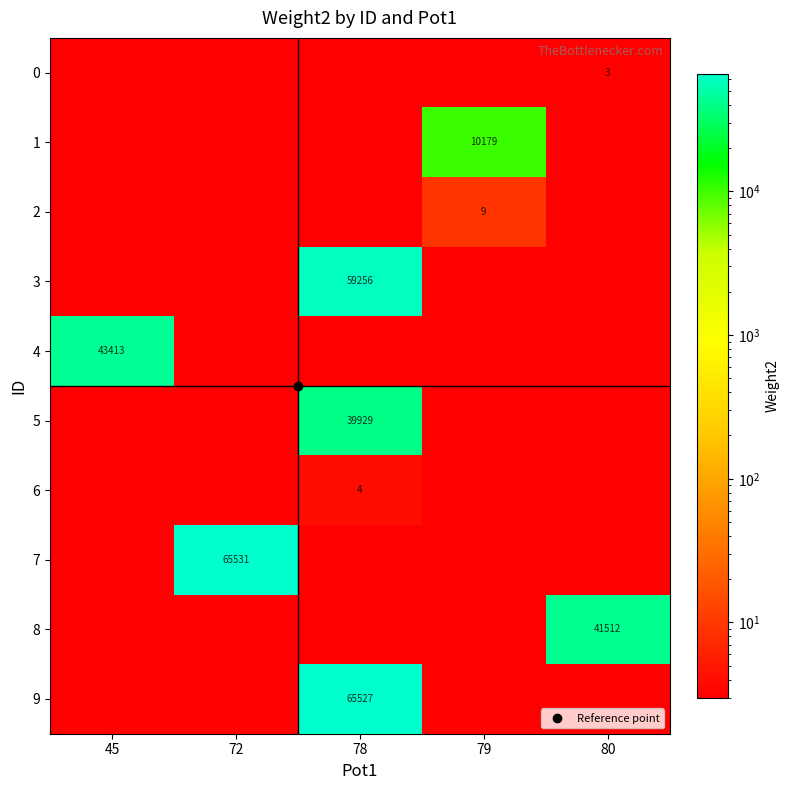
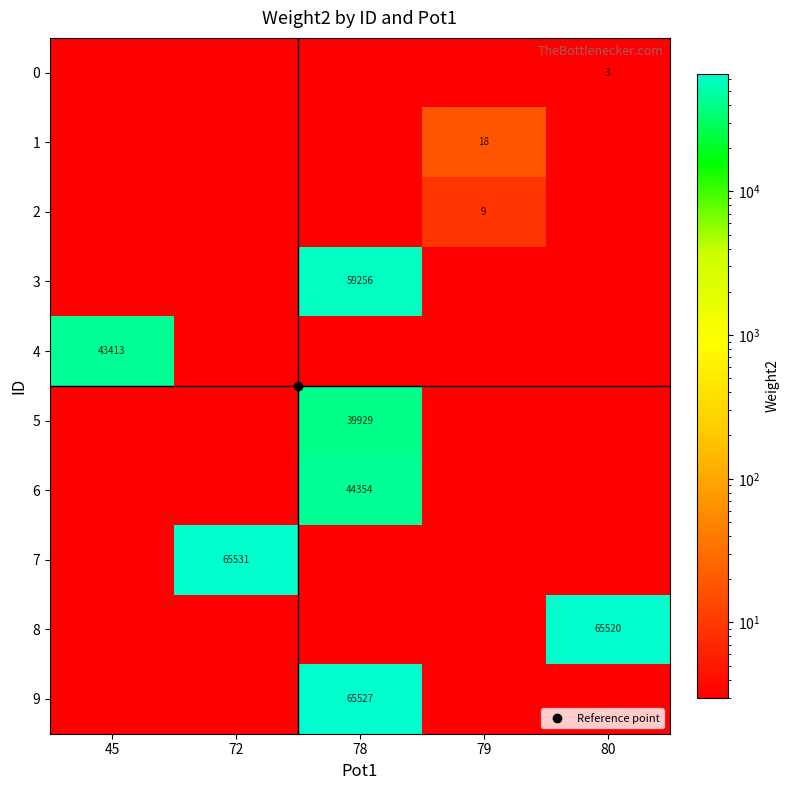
  {
    "1": {
-     "79": 10179
+     "79": 18
    },
    "2": {
      "79": 9
    },
    "3": {
      "78": 59256
    },
    "4": {
      "45": 43413
    },
    "5": {
      "78": 39929
    },
    "6": {
-     "78": 4
+     "78": 44354
    },
    "7": {
      "72": 65531
    },
    "8": {
-     "80": 41512
+     "80": 65520
    },
    "9": {
      "78": 65527
    }
  }
